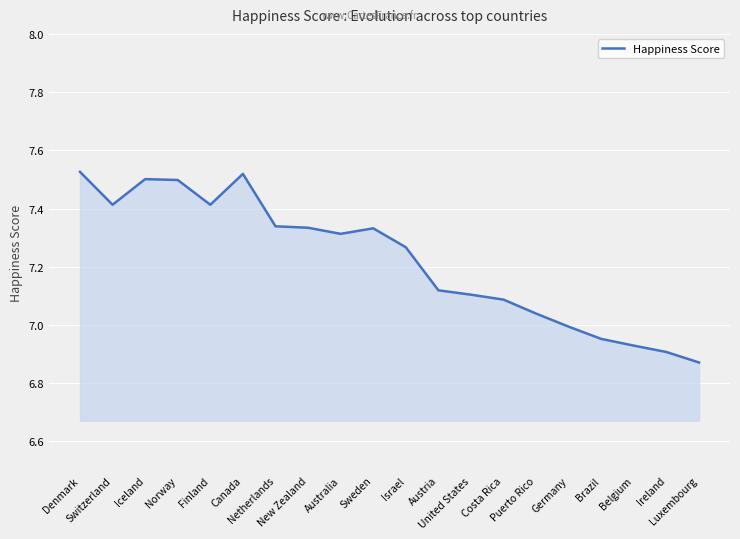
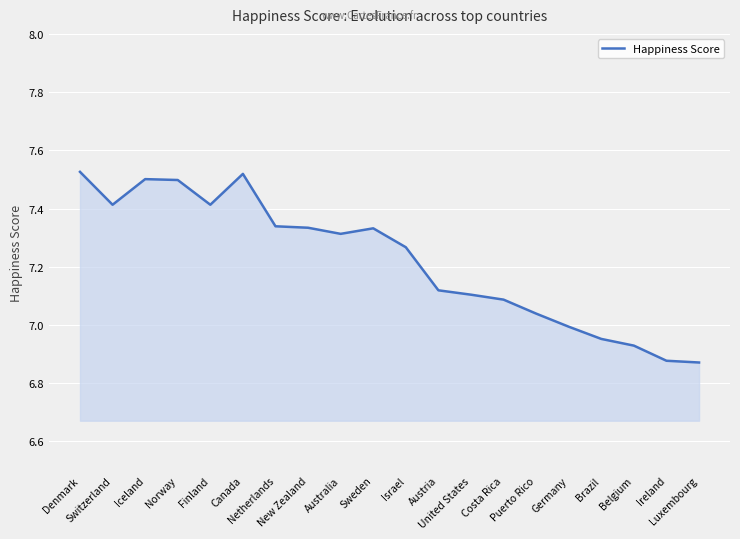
  {
    "Denmark": 7.53,
    "Switzerland": 7.41,
    "Iceland": 7.50,
    "Norway": 7.50,
    "Finland": 7.41,
    "Canada": 7.52,
    "Netherlands": 7.34,
    "New Zealand": 7.33,
    "Australia": 7.31,
    "Sweden": 7.33,
    "Israel": 7.27,
    "Austria": 7.12,
    "United States": 7.10,
    "Costa Rica": 7.09,
    "Puerto Rico": 7.04,
    "Germany": 6.99,
    "Brazil": 6.95,
    "Belgium": 6.93,
-   "Ireland": 6.91,
+   "Ireland": 6.88,
    "Luxembourg": 6.87
  }
